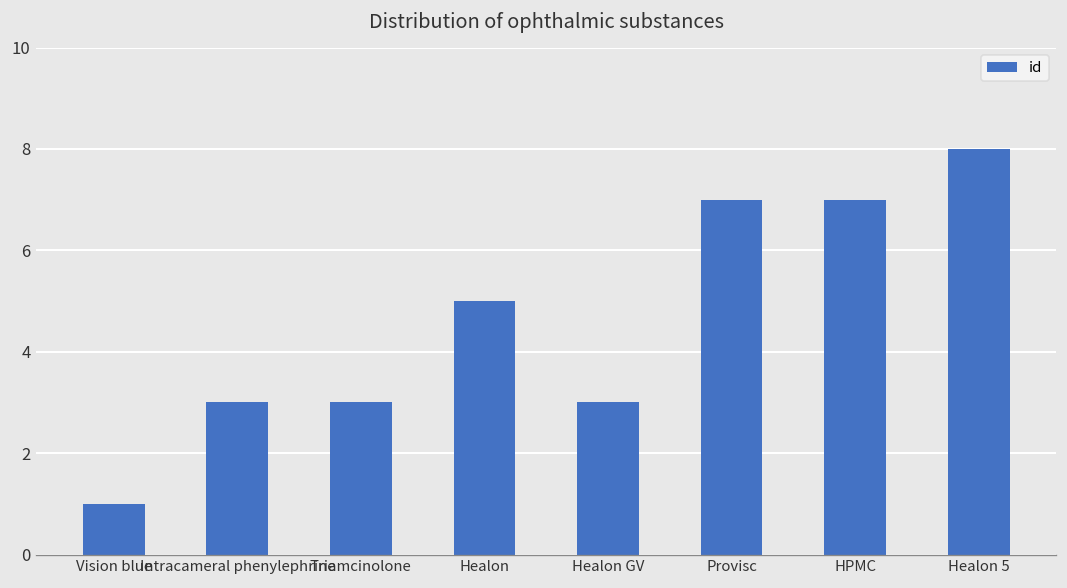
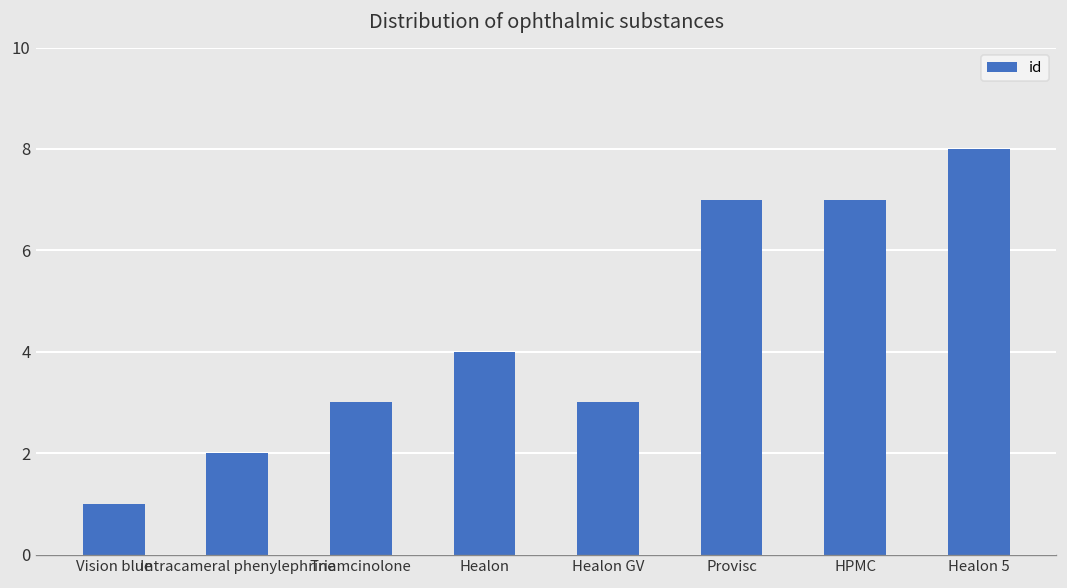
  {
-   "Intracameral phenylephrine": 3,
-   "Healon": 5,
+   "Intracameral phenylephrine": 2,
+   "Healon": 4,
    "Healon GV": 3,
    "Provisc": 7,
    "HPMC": 7,
    "Healon 5": 8
  }
